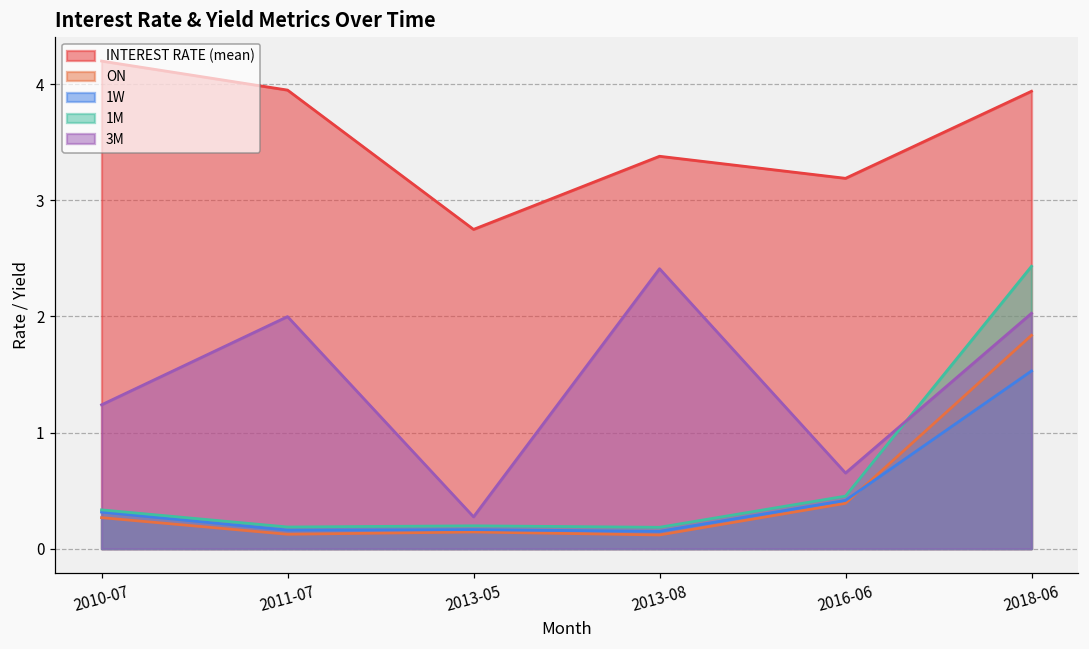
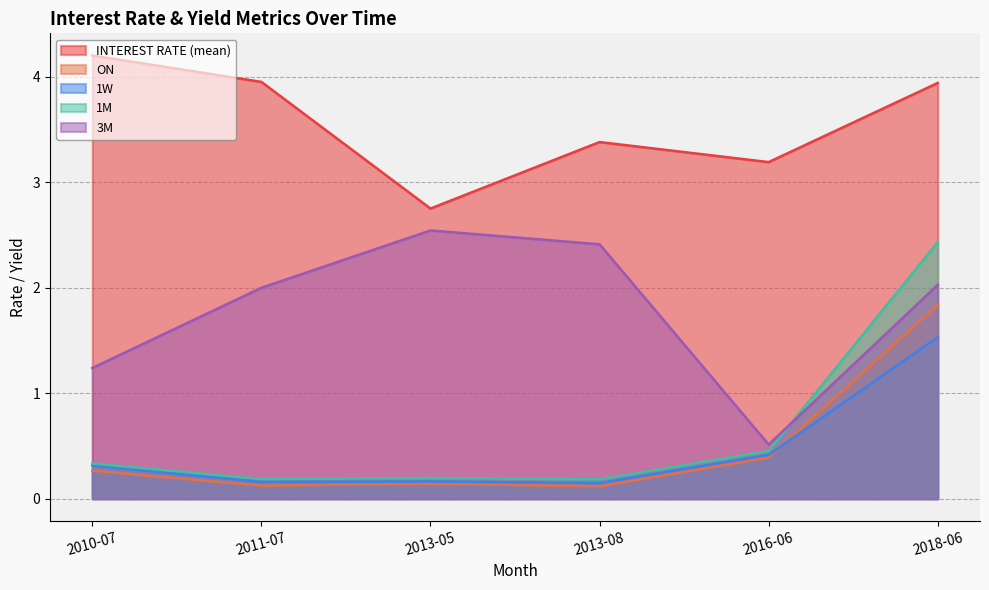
  {
    "1W": {
      "2011-07": 0.16,
      "2013-08": 0.15,
      "2016-06": 0.42,
      "2018-06": 1.53
    },
    "1M": {
      "2011-07": 0.19,
      "2013-05": 0.20,
      "2013-08": 0.18,
      "2016-06": 0.45,
      "2018-06": 2.43
    },
    "3M": {
      "2010-07": 1.24,
      "2011-07": 2.00,
-     "2013-05": 0.27,
+     "2013-05": 2.54,
      "2013-08": 2.41,
-     "2016-06": 0.65,
+     "2016-06": 0.51,
      "2018-06": 2.03
    }
  }
